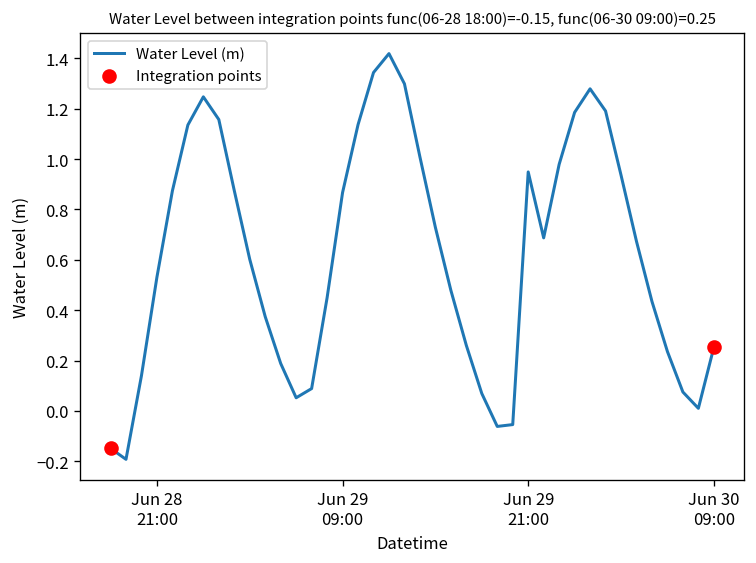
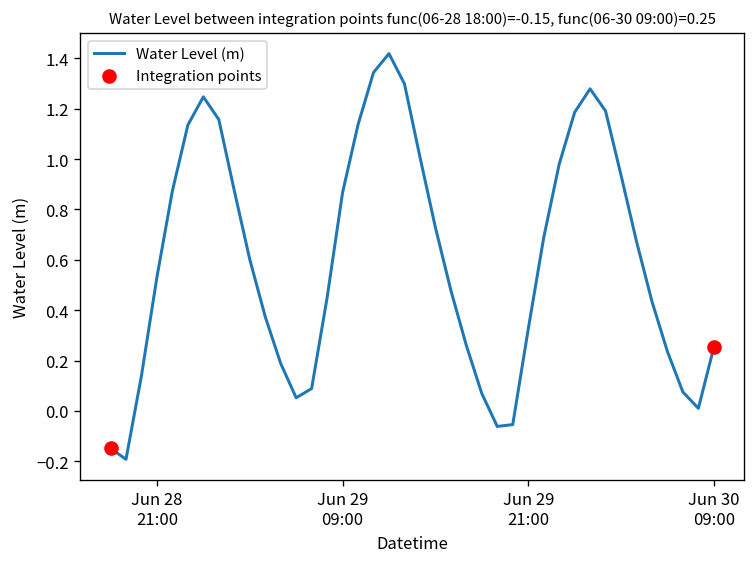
  {
    "Water Level (m)": {
      "Jun 28 21:00": 0.53,
      "Jun 29 09:00": 0.87,
-     "Jun 29 21:00": 0.95
+     "Jun 29 21:00": 0.32
    }
  }
